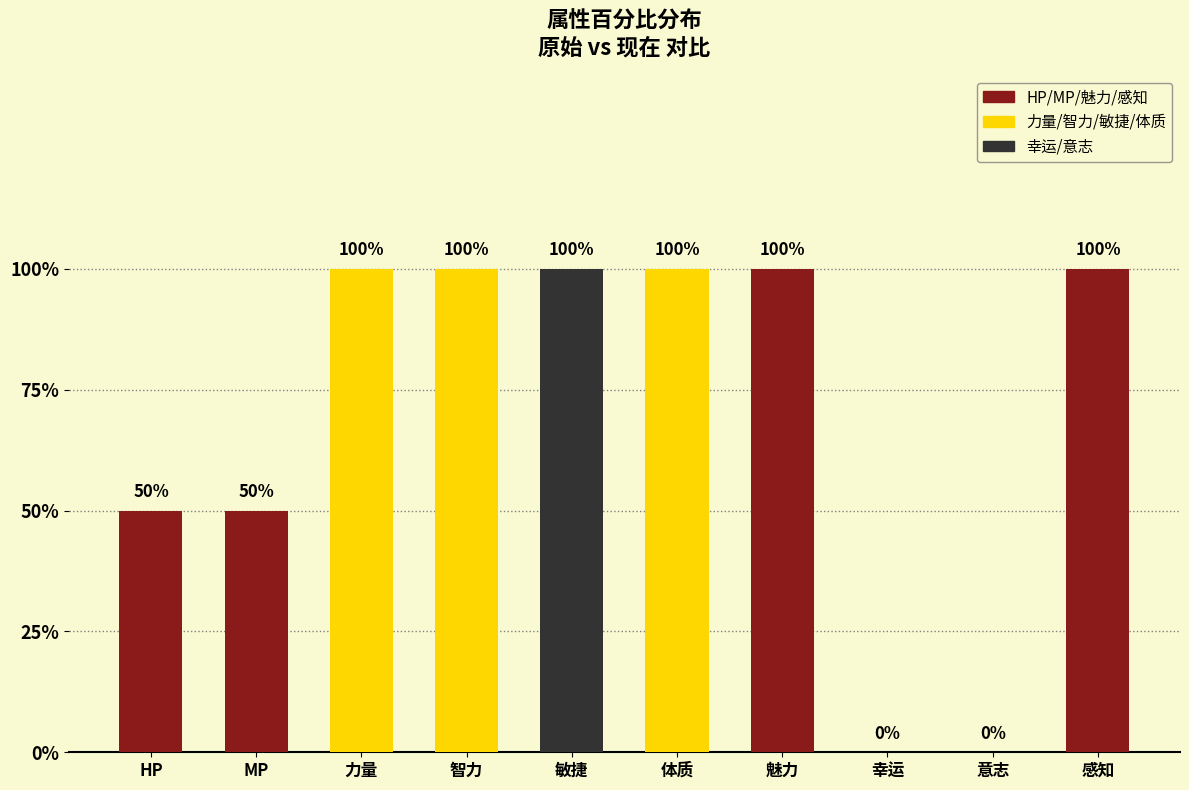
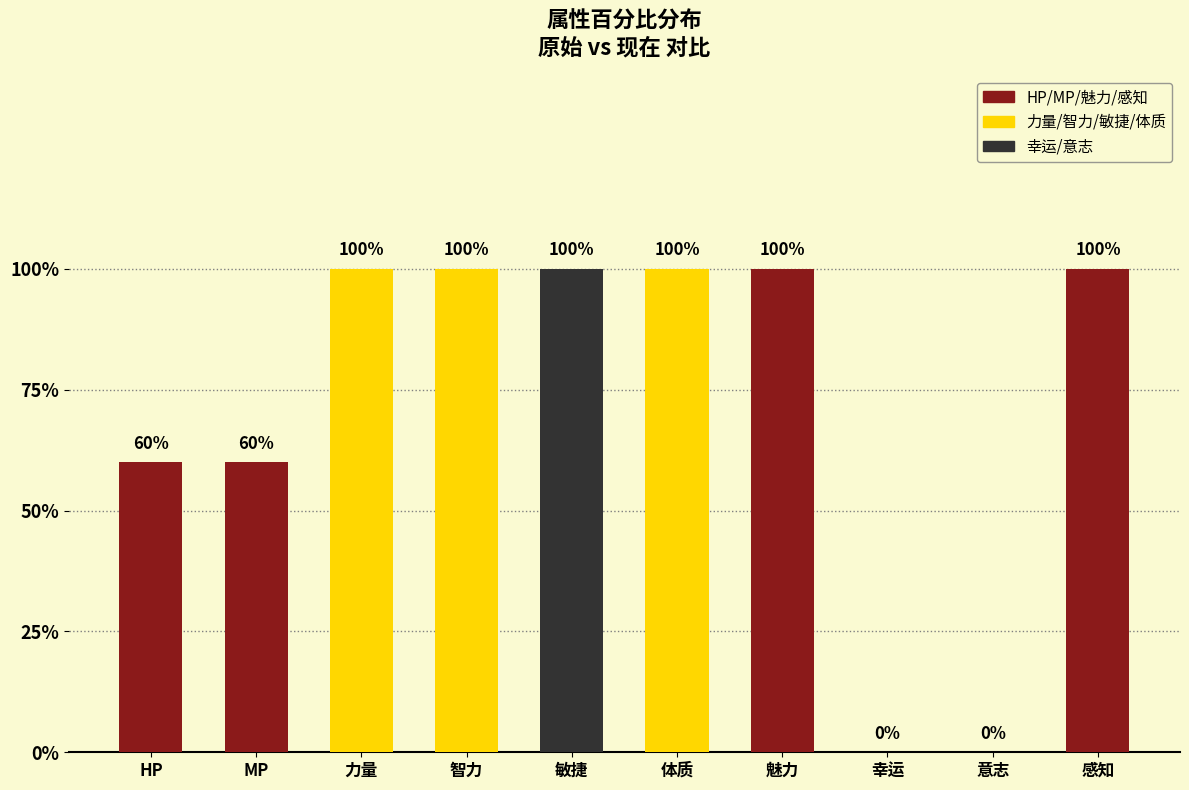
  {
-   "HP": "50%",
-   "MP": "50%",
+   "HP": "60%",
+   "MP": "60%",
    "力量": "100%",
    "智力": "100%",
    "敏捷": "100%",
    "体质": "100%",
    "魅力": "100%",
    "幸运": "0%",
    "意志": "0%",
    "感知": "100%"
  }
